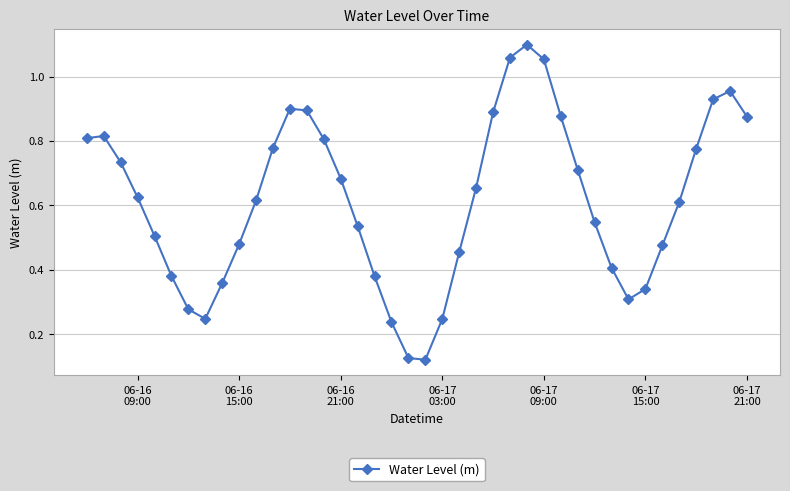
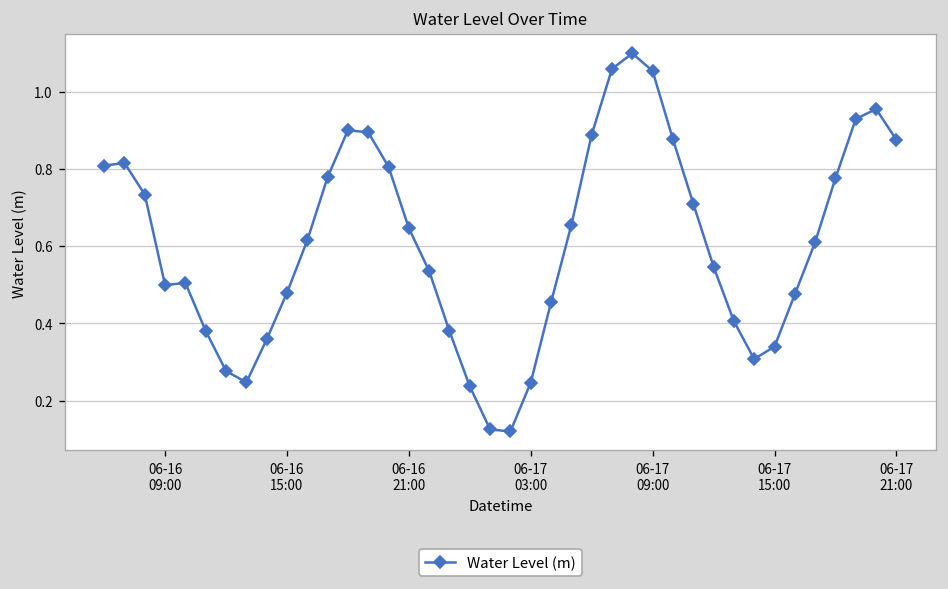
  {
-   "06-16 09:00": 0.62,
+   "06-16 09:00": 0.50,
    "06-16 15:00": 0.48,
-   "06-16 21:00": 0.68,
+   "06-16 21:00": 0.65,
    "06-17 03:00": 0.25,
    "06-17 09:00": 1.05,
    "06-17 15:00": 0.34,
    "06-17 21:00": 0.88
  }
